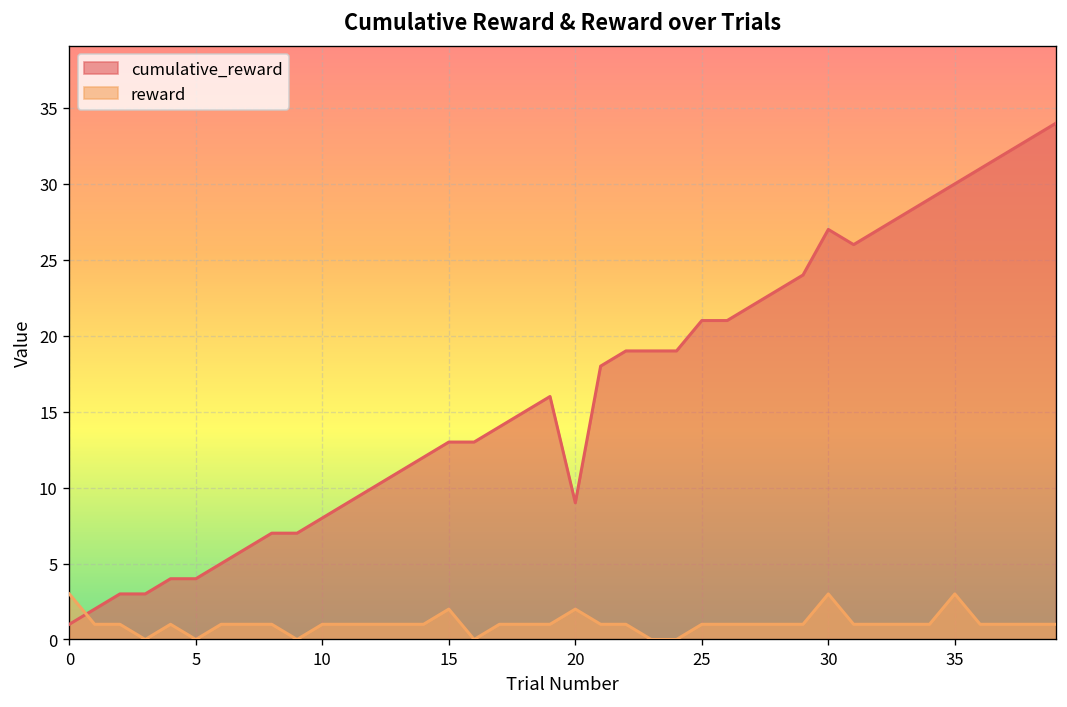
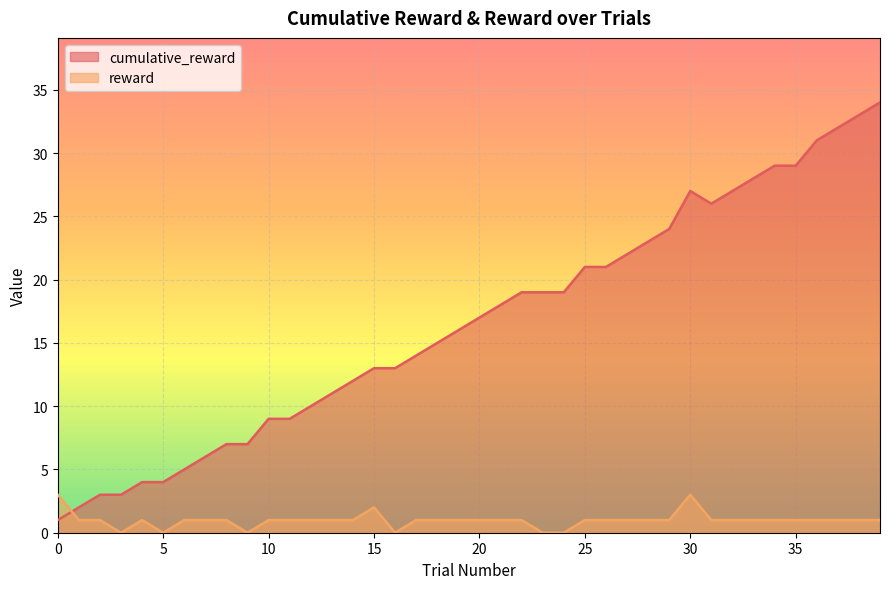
  {
    "cumulative_reward": {
      "0": 1,
      "5": 4,
-     "10": 8,
+     "10": 9,
      "15": 13,
-     "20": 9,
+     "20": 17,
      "25": 21,
      "30": 27,
-     "35": 30
+     "35": 29
    },
    "reward": {
      "0": 3,
      "5": 0,
      "10": 1,
      "15": 2,
-     "20": 2,
+     "20": 1,
      "25": 1,
      "30": 3,
-     "35": 3
+     "35": 1
    }
  }
